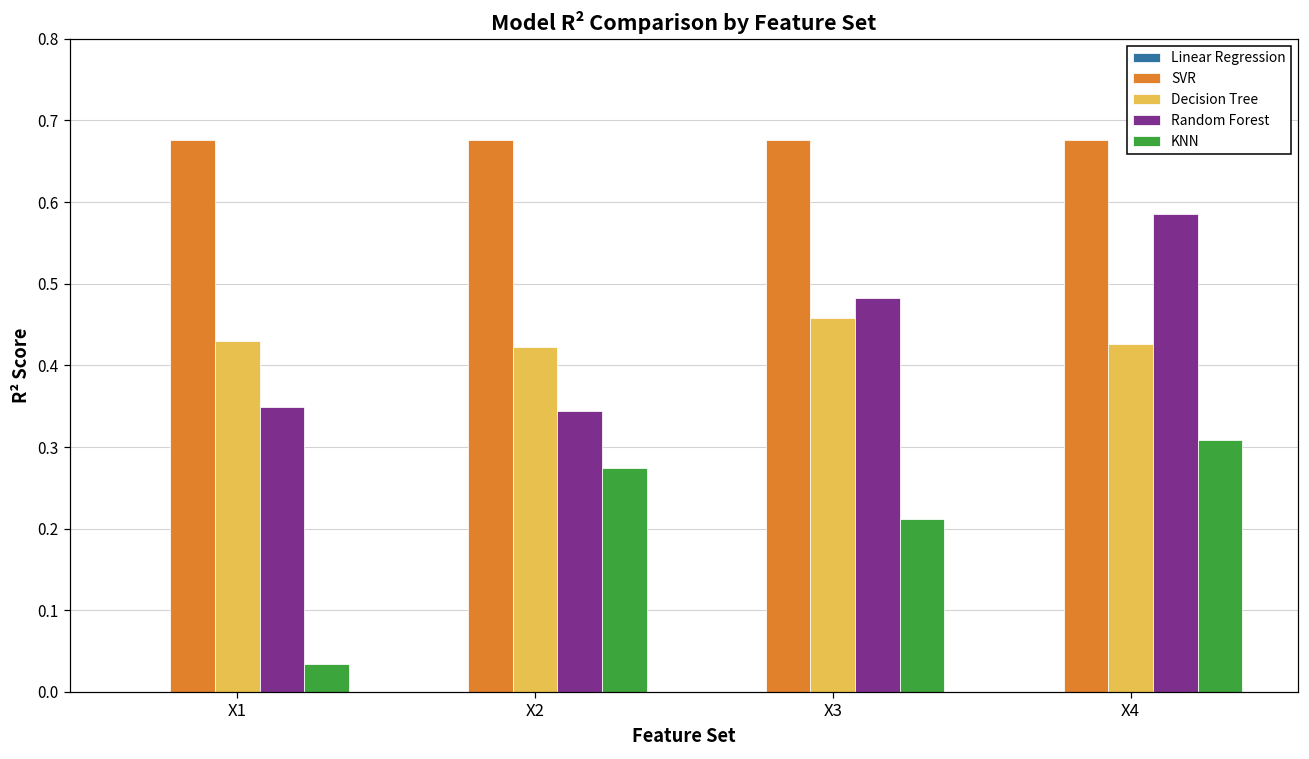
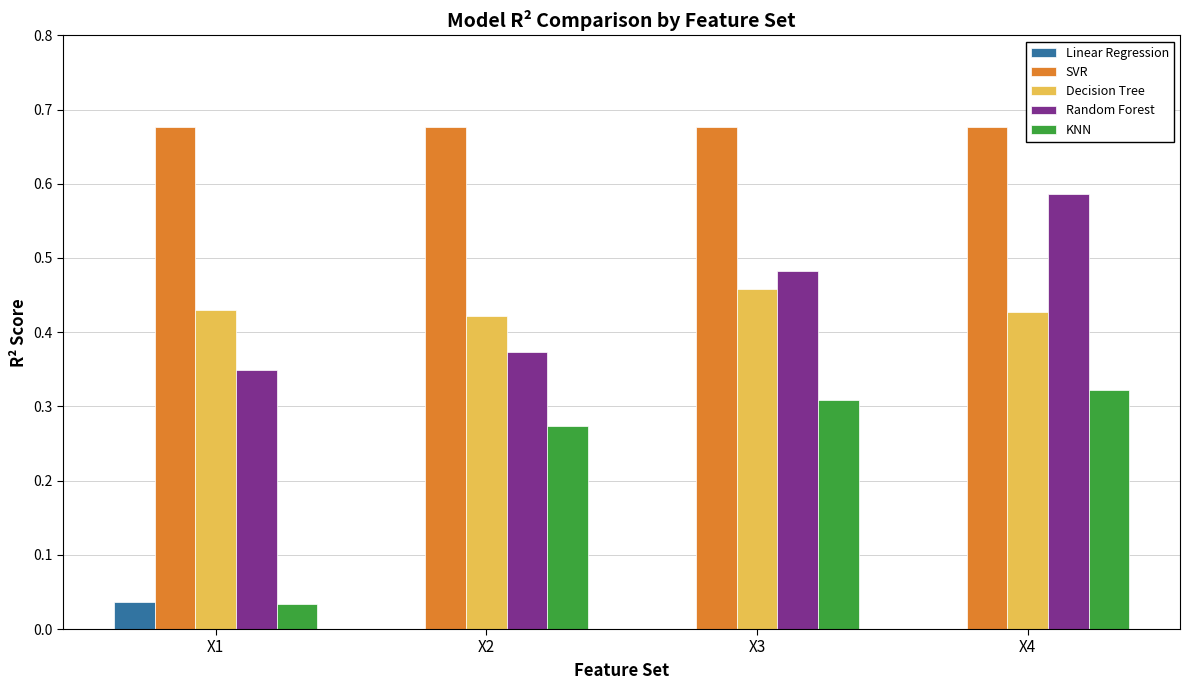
  {
    "Linear Regression": {
-     "X1": 0.00
+     "X1": 0.04
    },
    "SVR": {
      "X1": 0.68,
      "X2": 0.68,
      "X3": 0.68,
      "X4": 0.68
    },
    "Decision Tree": {
      "X1": 0.43,
      "X2": 0.42,
      "X3": 0.46,
      "X4": 0.43
    },
    "Random Forest": {
      "X1": 0.35,
-     "X2": 0.34,
+     "X2": 0.37,
      "X3": 0.48,
      "X4": 0.59
    },
    "KNN": {
      "X1": 0.03,
      "X2": 0.27,
-     "X3": 0.21,
-     "X4": 0.31
+     "X3": 0.31,
+     "X4": 0.32
    }
  }
